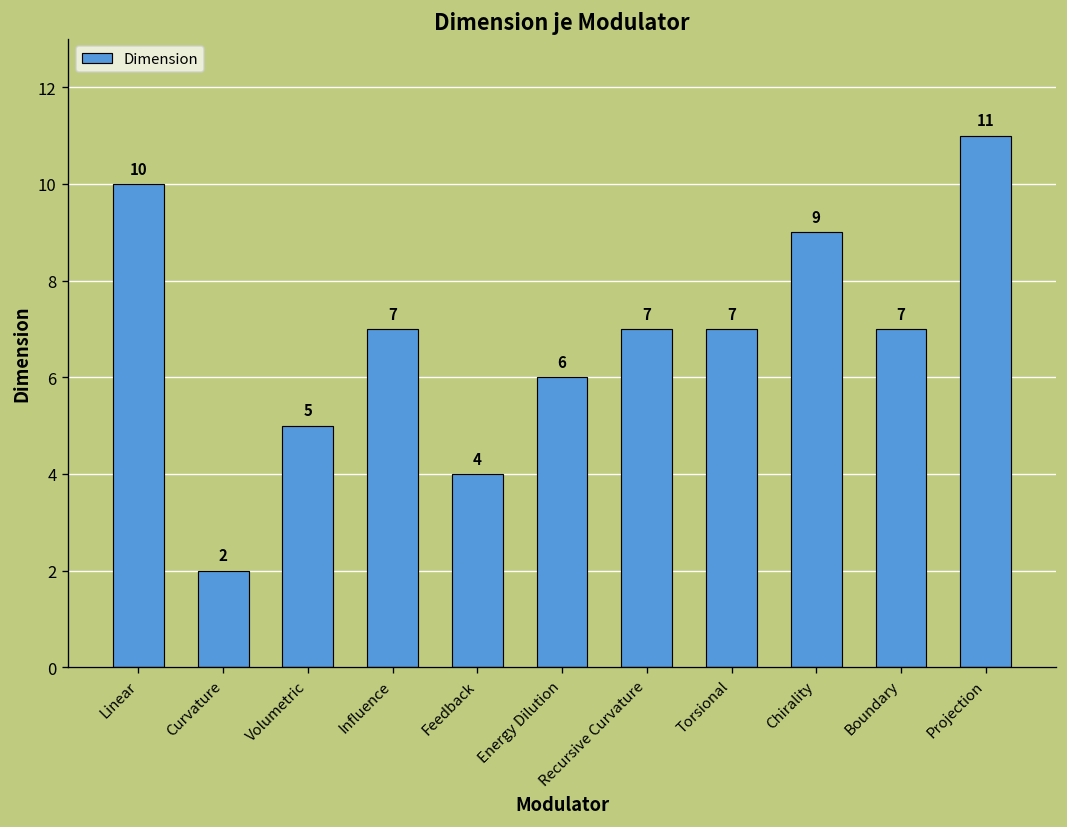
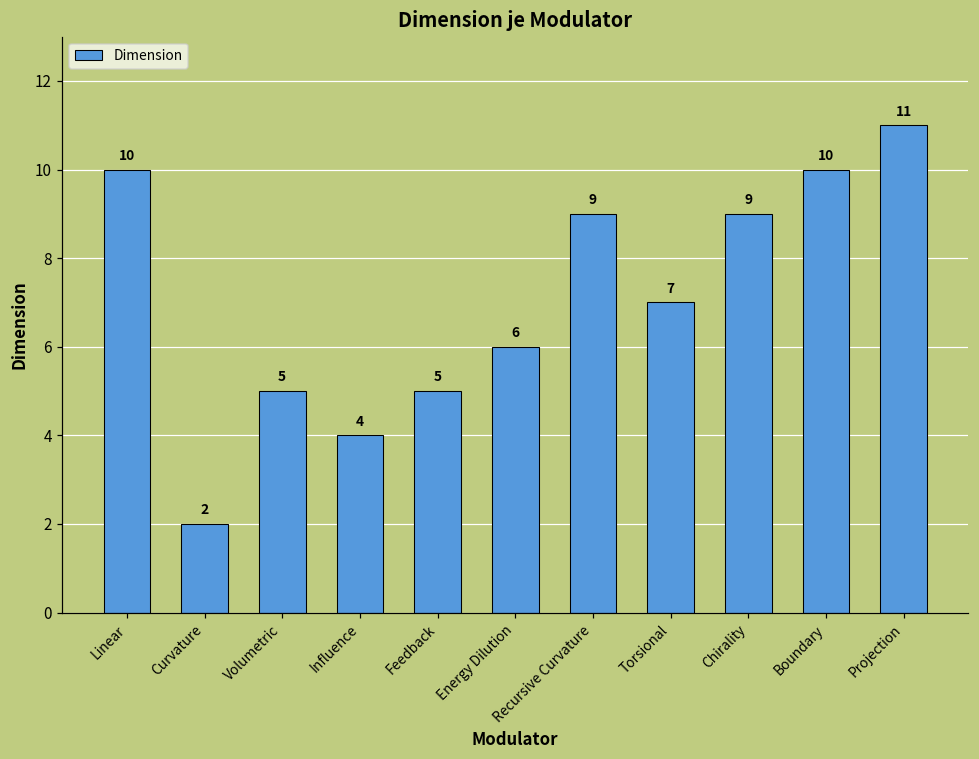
  {
    "Linear": 10,
    "Curvature": 2,
    "Volumetric": 5,
-   "Influence": 7,
-   "Feedback": 4,
+   "Influence": 4,
+   "Feedback": 5,
    "Energy Dilution": 6,
-   "Recursive Curvature": 7,
+   "Recursive Curvature": 9,
    "Torsional": 7,
    "Chirality": 9,
-   "Boundary": 7,
+   "Boundary": 10,
    "Projection": 11
  }
